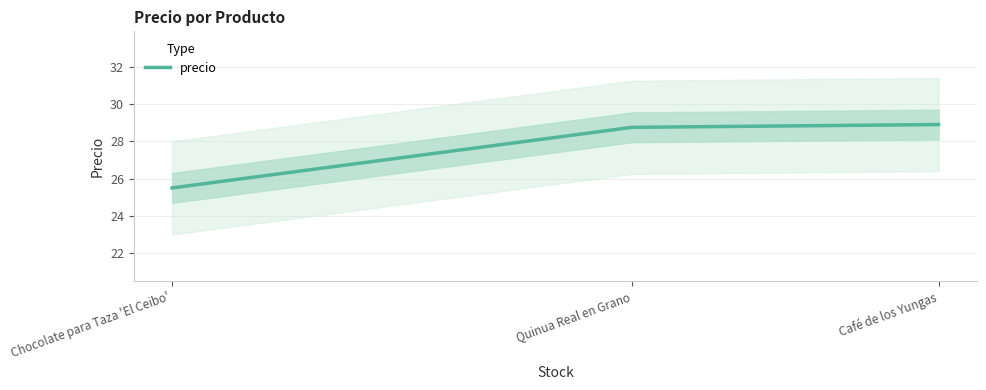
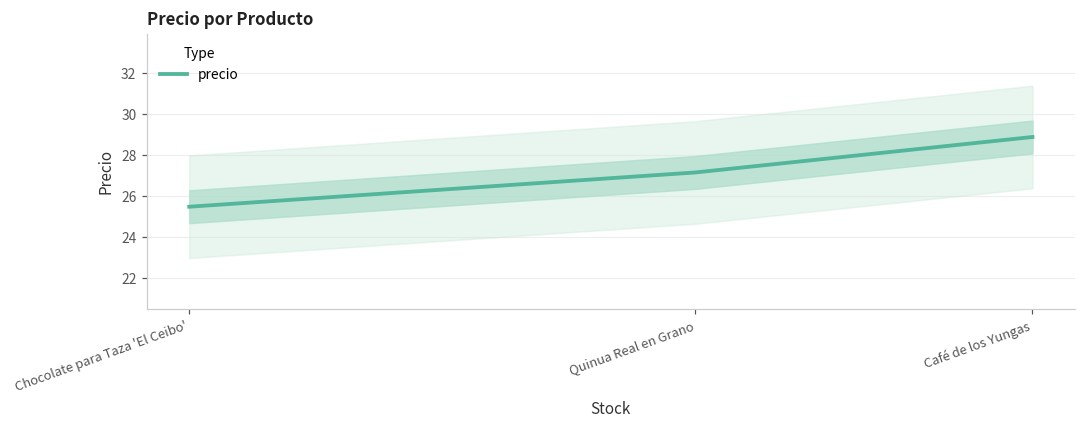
  {
    "precio": {
      "Chocolate para Taza 'El Ceibo'": 25.5,
-     "Quinua Real en Grano": 28.8,
+     "Quinua Real en Grano": 27.2,
      "Café de los Yungas": 28.9
    }
  }
